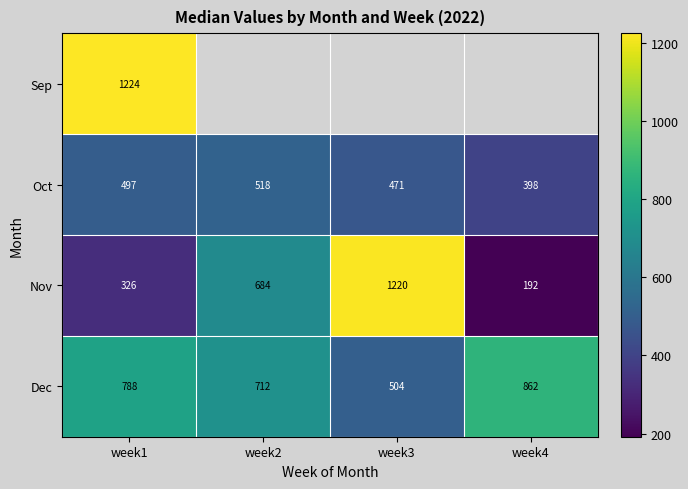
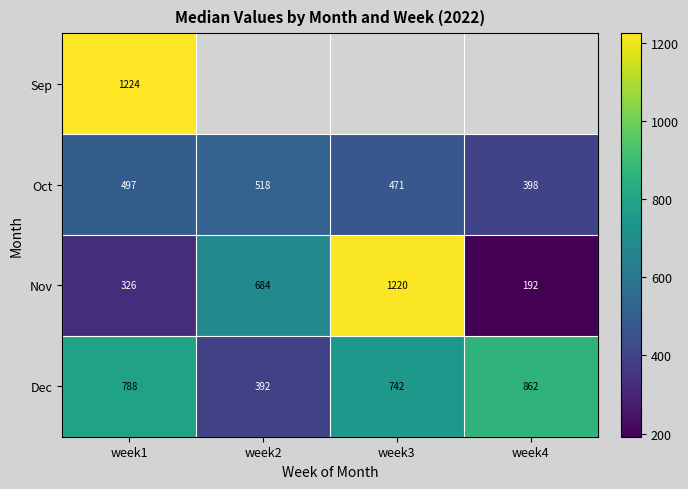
  {
    "Sep": {
      "week1": 1224
    },
    "Oct": {
      "week1": 497,
      "week2": 518,
      "week3": 471,
      "week4": 398
    },
    "Nov": {
      "week1": 326,
      "week2": 684,
      "week3": 1220,
      "week4": 192
    },
    "Dec": {
      "week1": 788,
-     "week2": 712,
-     "week3": 504,
+     "week2": 392,
+     "week3": 742,
      "week4": 862
    }
  }
